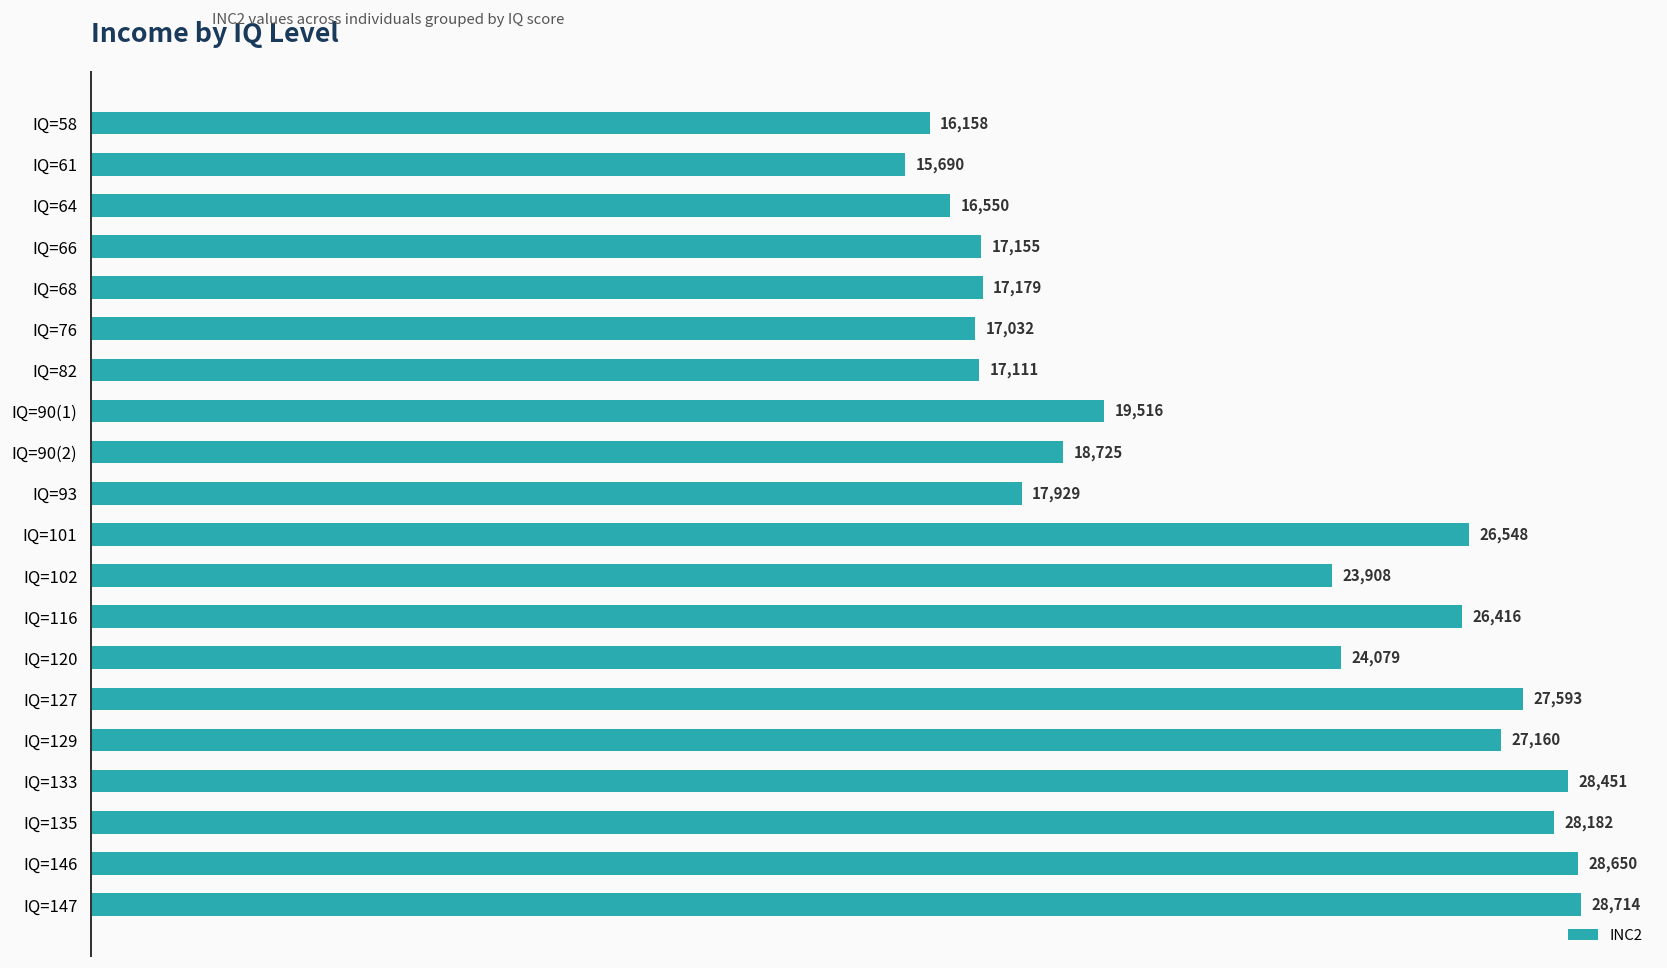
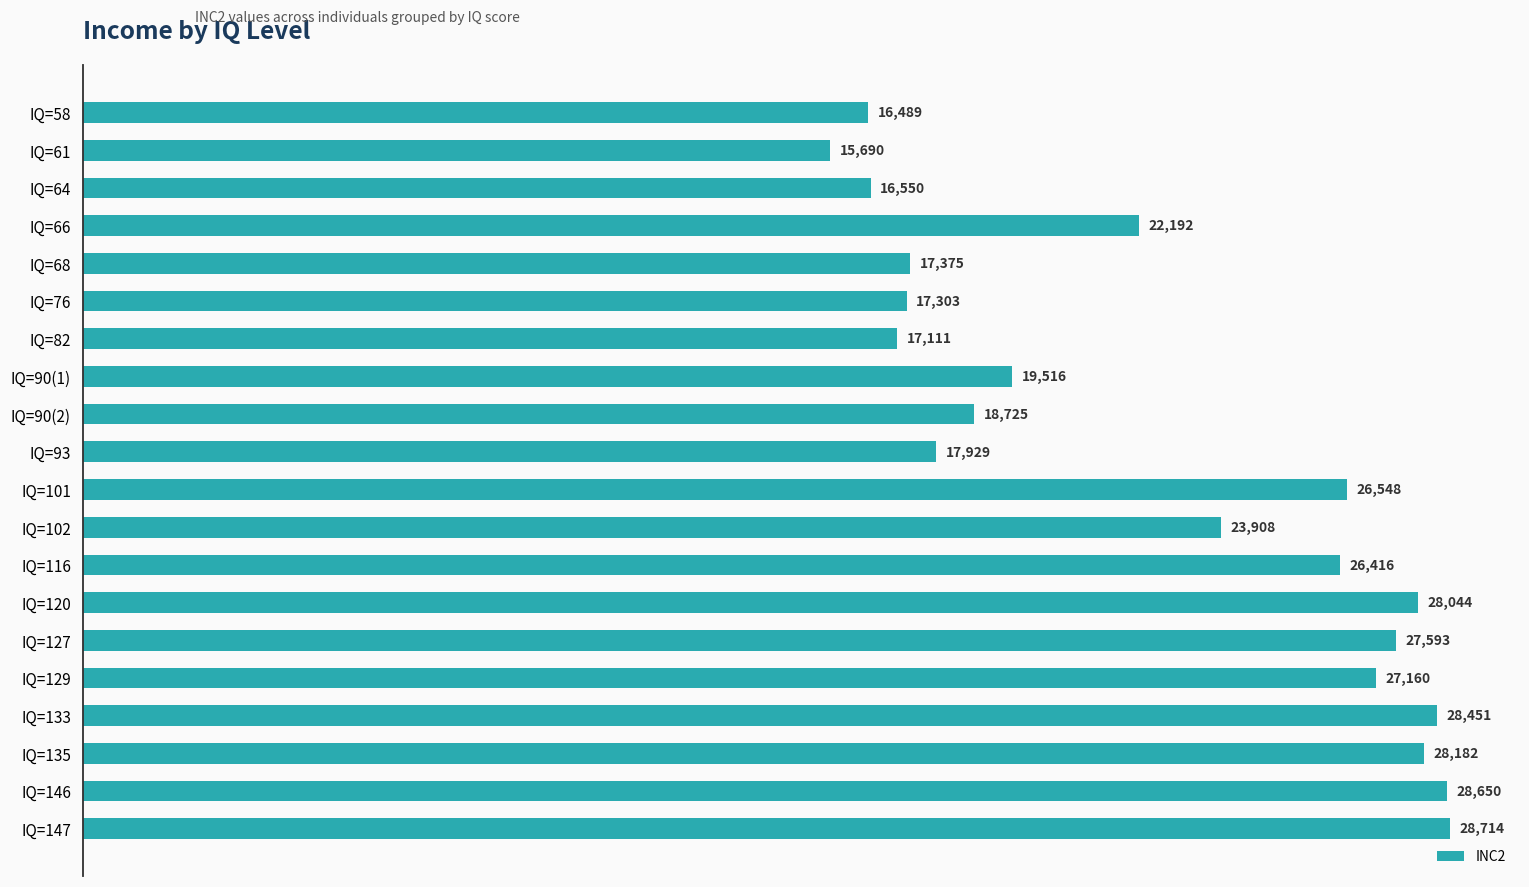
  {
-   "IQ=58": "16,158",
+   "IQ=58": "16,489",
    "IQ=61": "15,690",
    "IQ=64": "16,550",
-   "IQ=66": "17,155",
-   "IQ=68": "17,179",
-   "IQ=76": "17,032",
+   "IQ=66": "22,192",
+   "IQ=68": "17,375",
+   "IQ=76": "17,303",
    "IQ=82": "17,111",
    "IQ=90(1)": "19,516",
    "IQ=90(2)": "18,725",
    "IQ=93": "17,929",
    "IQ=101": "26,548",
    "IQ=102": "23,908",
    "IQ=116": "26,416",
-   "IQ=120": "24,079",
+   "IQ=120": "28,044",
    "IQ=127": "27,593",
    "IQ=129": "27,160",
    "IQ=133": "28,451",
    "IQ=135": "28,182",
    "IQ=146": "28,650",
    "IQ=147": "28,714"
  }
